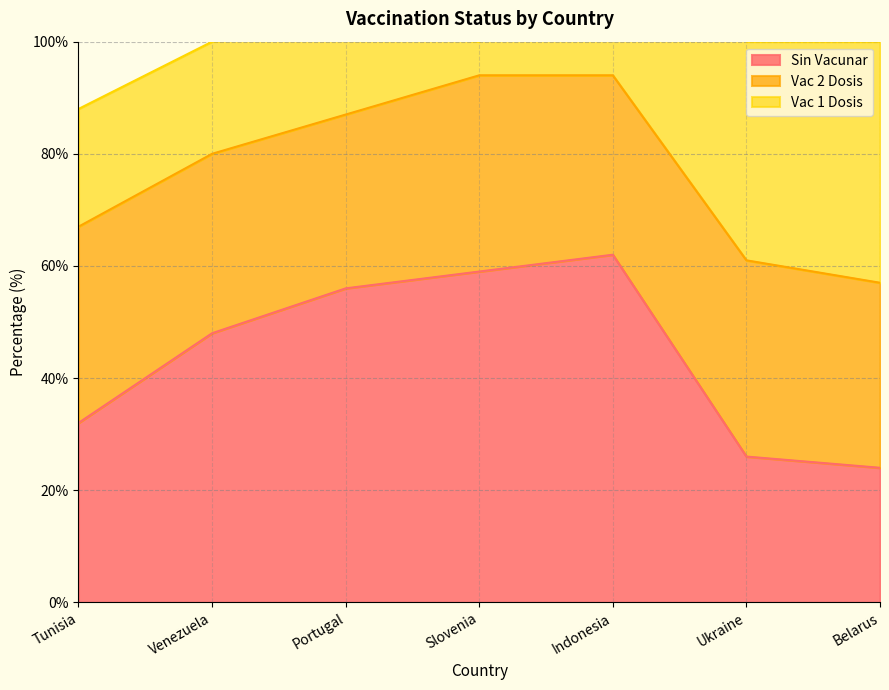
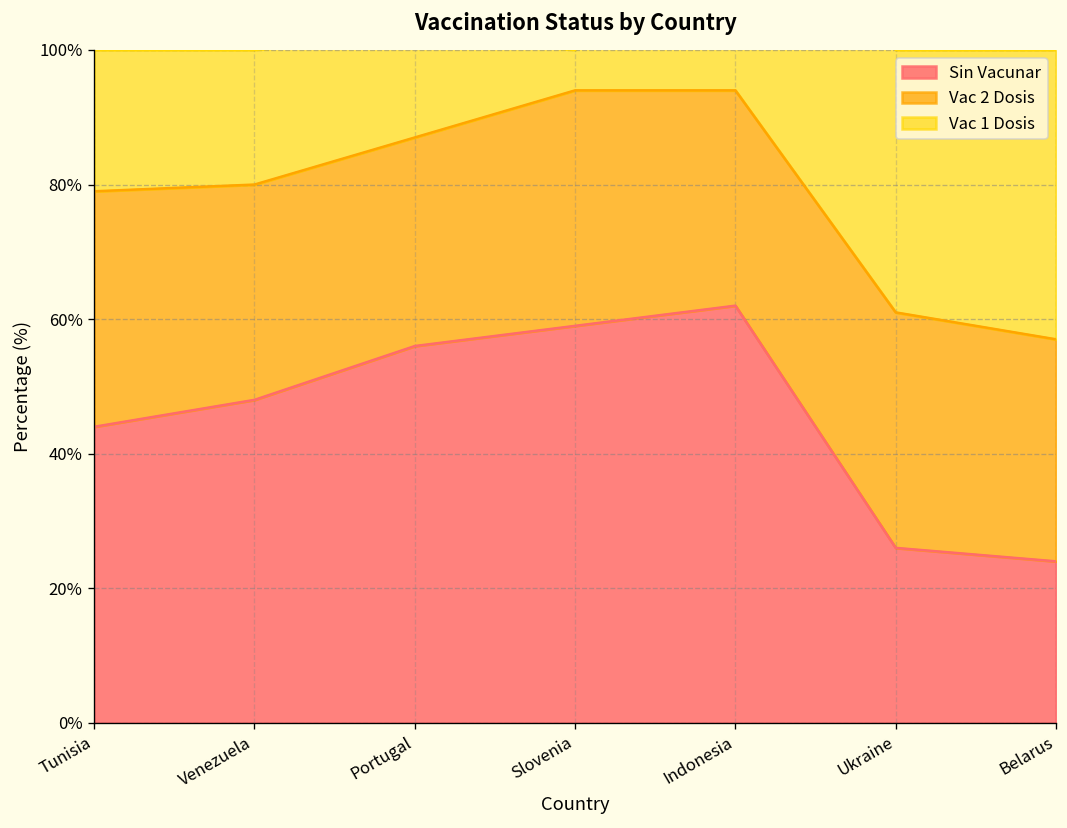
  {
    "Sin Vacunar": {
-     "Tunisia": "32%",
+     "Tunisia": "44%",
      "Venezuela": "48%",
      "Portugal": "56%",
      "Slovenia": "59%",
      "Indonesia": "62%",
      "Ukraine": "26%",
      "Belarus": "24%"
    }
  }
